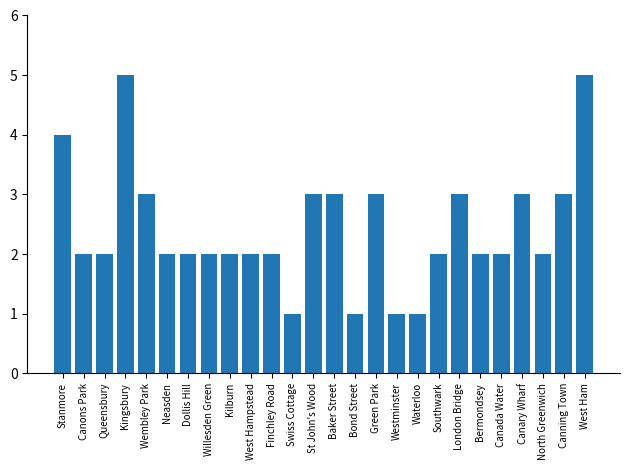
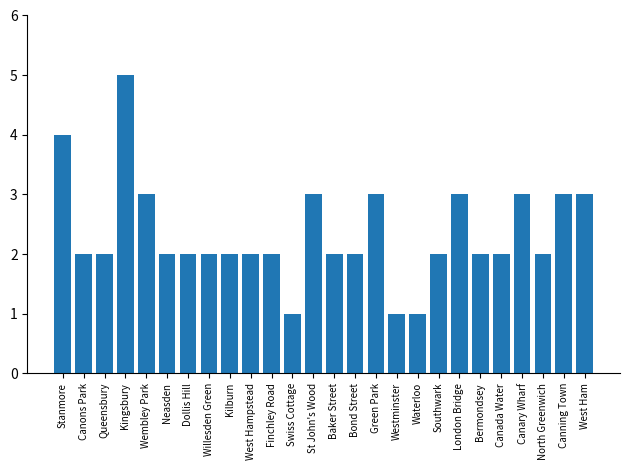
  {
    "Stanmore": 4,
    "Canons Park": 2,
    "Queensbury": 2,
    "Kingsbury": 5,
    "Wembley Park": 3,
    "Neasden": 2,
    "Dollis Hill": 2,
    "Willesden Green": 2,
    "Kilburn": 2,
    "West Hampstead": 2,
    "Finchley Road": 2,
    "Swiss Cottage": 1,
    "St John's Wood": 3,
-   "Baker Street": 3,
-   "Bond Street": 1,
+   "Baker Street": 2,
+   "Bond Street": 2,
    "Green Park": 3,
    "Westminster": 1,
    "Waterloo": 1,
    "Southwark": 2,
    "London Bridge": 3,
    "Bermondsey": 2,
    "Canada Water": 2,
    "Canary Wharf": 3,
    "North Greenwich": 2,
    "Canning Town": 3,
-   "West Ham": 5
+   "West Ham": 3
  }
